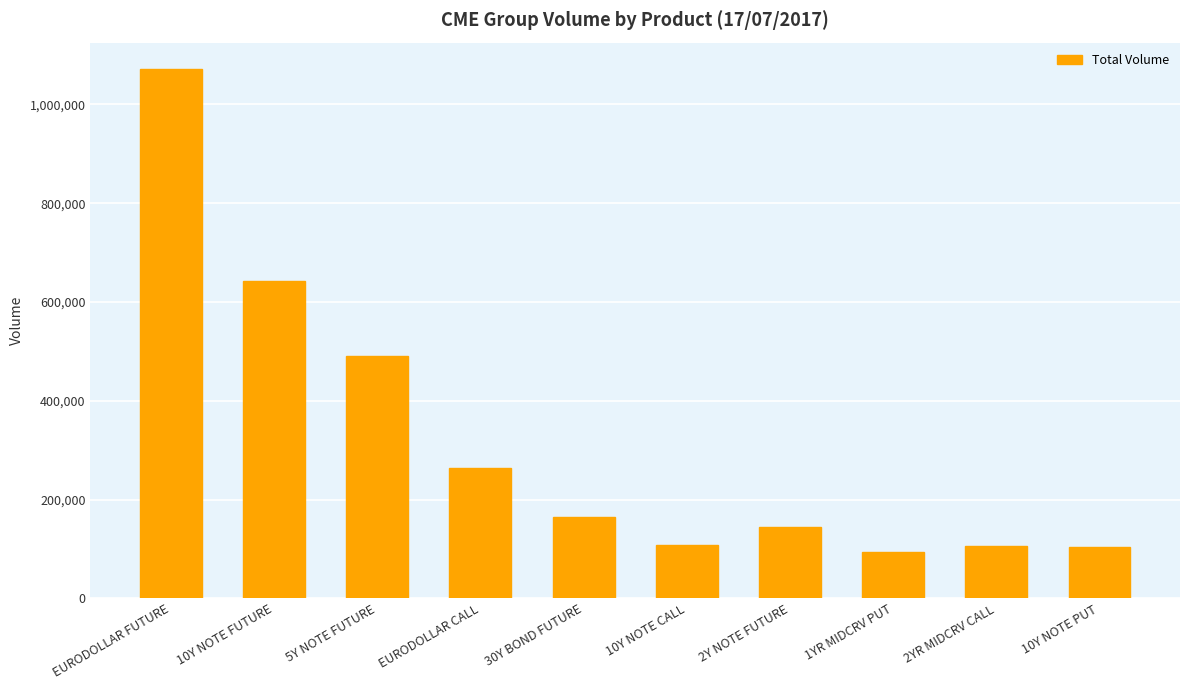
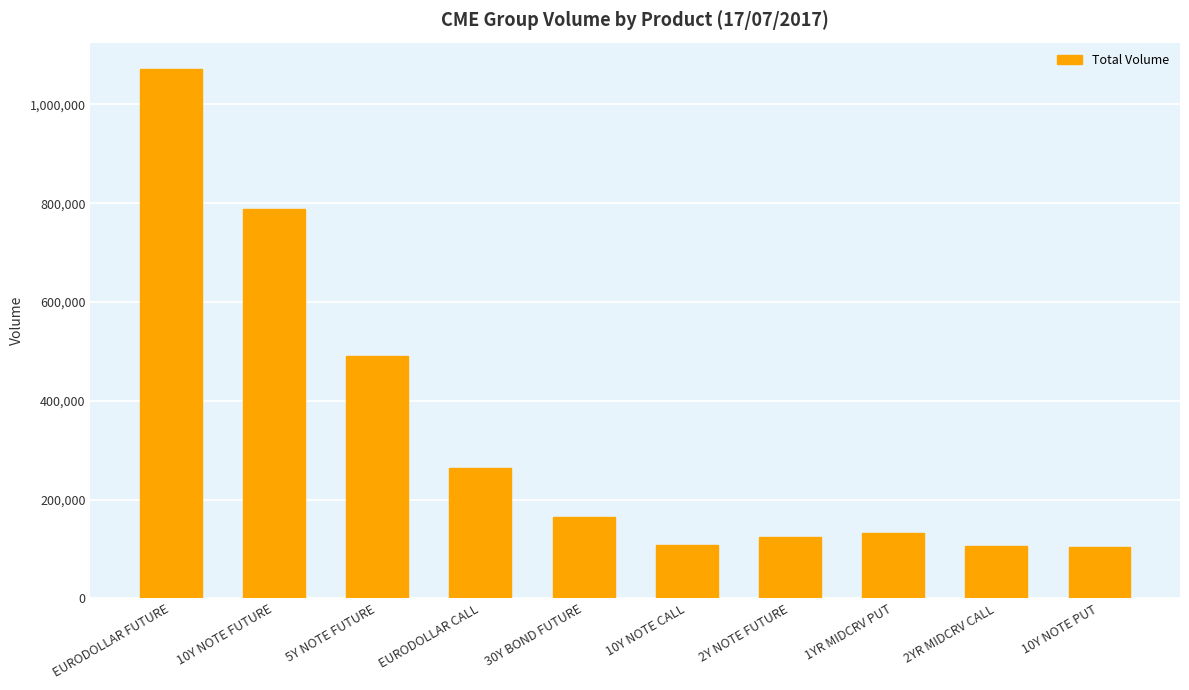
  {
    "EURODOLLAR FUTURE": "1,070,000",
-   "10Y NOTE FUTURE": "640,000",
+   "10Y NOTE FUTURE": "790,000",
    "5Y NOTE FUTURE": "490,000",
    "EURODOLLAR CALL": "260,000",
    "30Y BOND FUTURE": "170,000",
    "10Y NOTE CALL": "110,000",
-   "2Y NOTE FUTURE": "140,000",
-   "1YR MIDCRV PUT": "90,000",
+   "2Y NOTE FUTURE": "120,000",
+   "1YR MIDCRV PUT": "130,000",
    "2YR MIDCRV CALL": "110,000",
    "10Y NOTE PUT": "100,000"
  }
